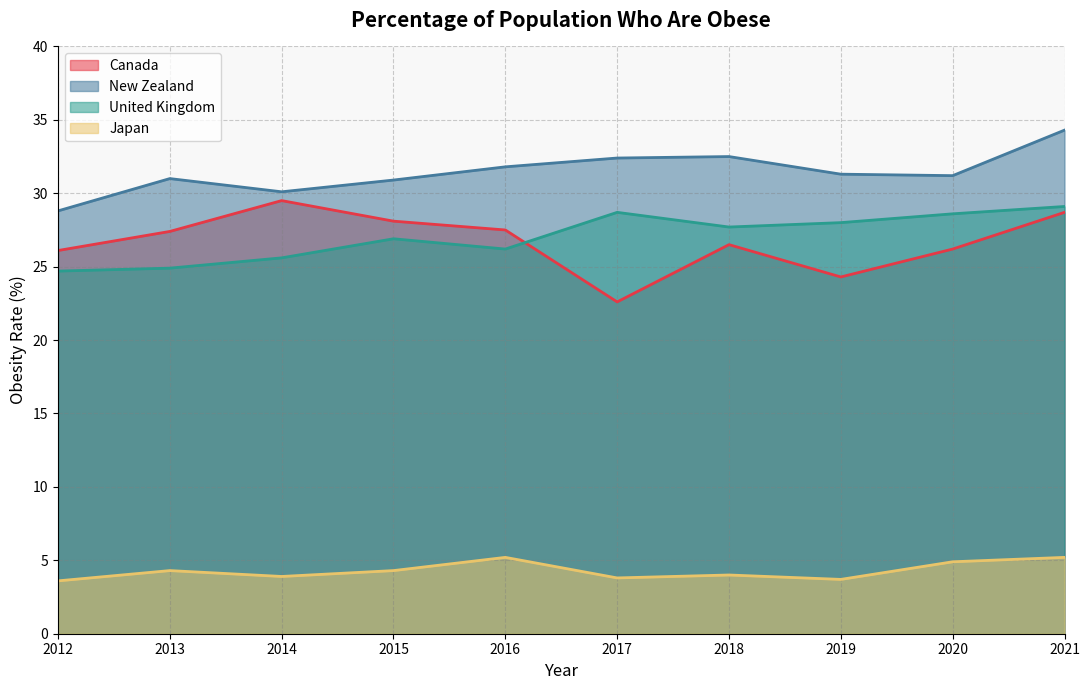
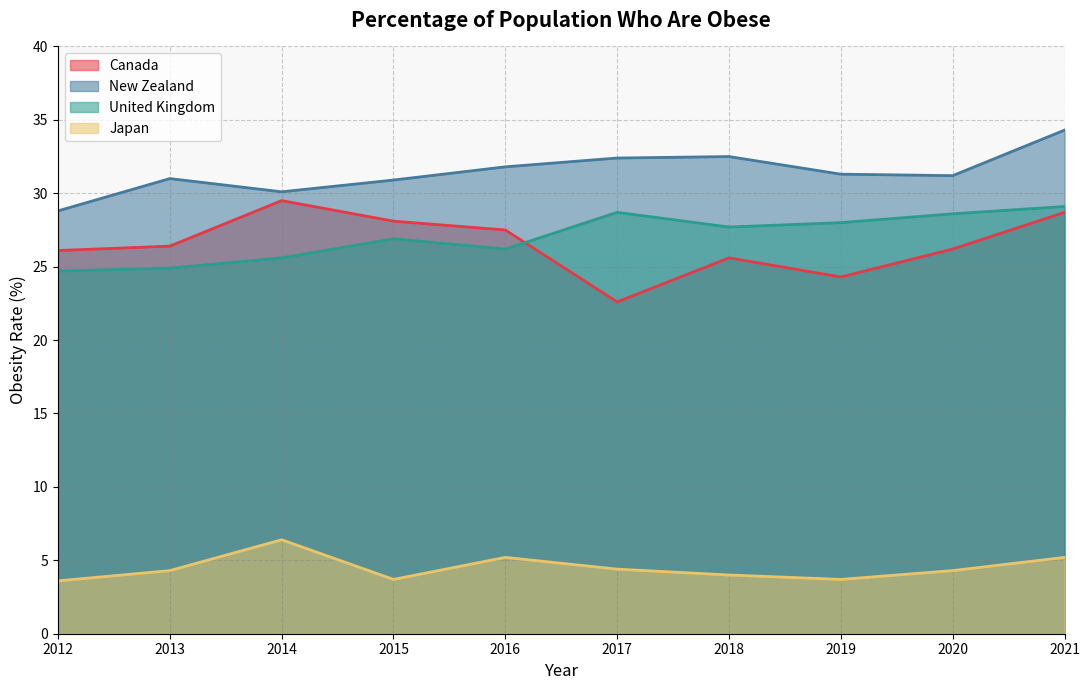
  {
    "Canada": {
      "2012": 26.1,
-     "2013": 27.4,
+     "2013": 26.4,
      "2014": 29.5,
      "2015": 28.1,
      "2016": 27.5,
      "2017": 22.6,
-     "2018": 26.5,
+     "2018": 25.6,
      "2019": 24.3,
      "2020": 26.2,
      "2021": 28.7
    },
    "Japan": {
      "2012": 3.6,
      "2013": 4.3,
-     "2014": 3.9,
-     "2015": 4.3,
+     "2014": 6.4,
+     "2015": 3.7,
      "2016": 5.2,
-     "2017": 3.8,
+     "2017": 4.4,
      "2018": 4.0,
      "2019": 3.7,
-     "2020": 4.9,
+     "2020": 4.3,
      "2021": 5.2
    }
  }
